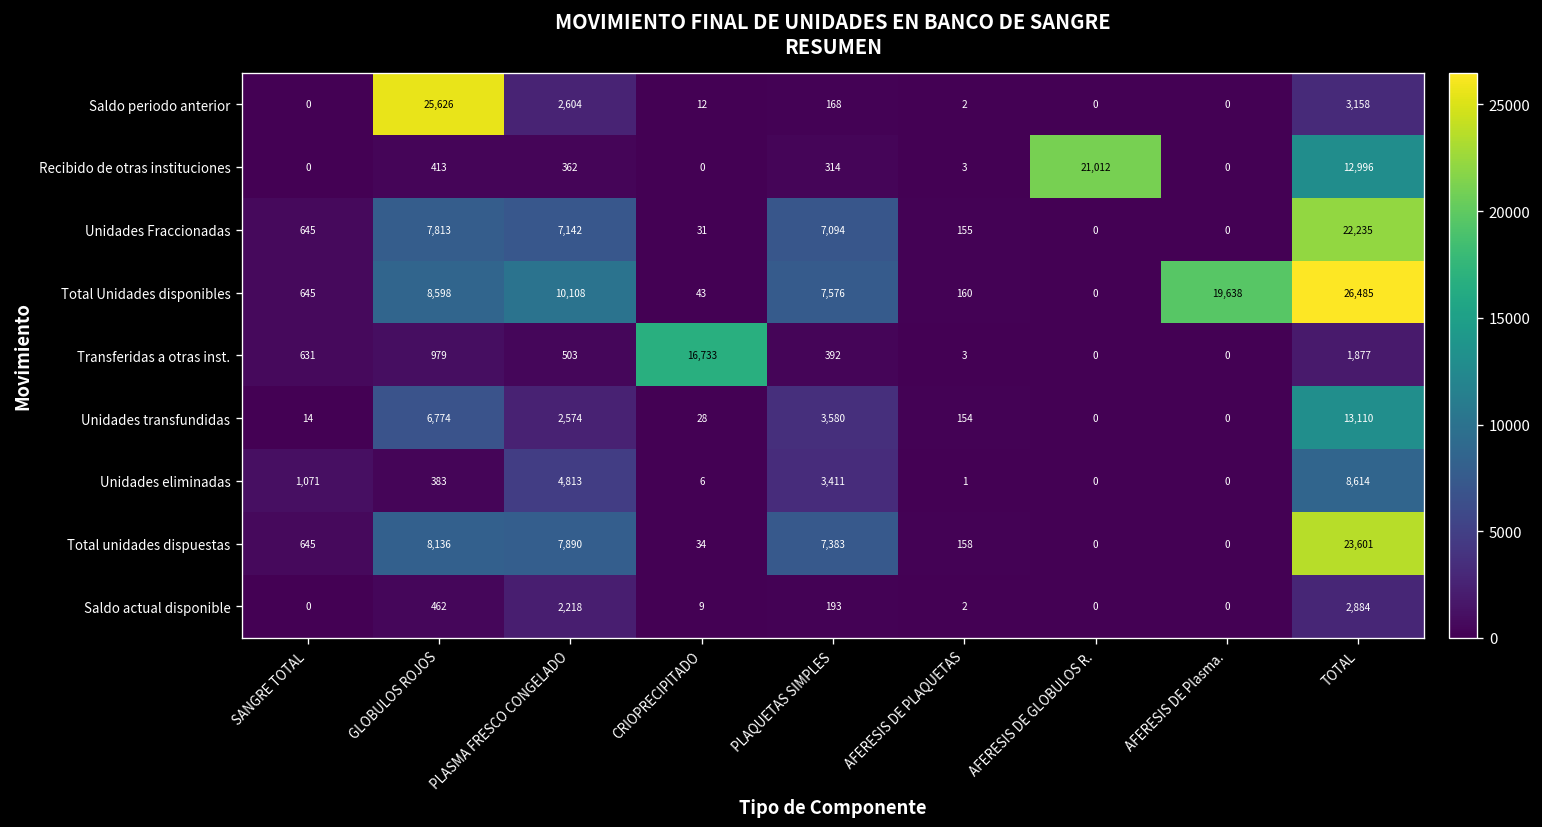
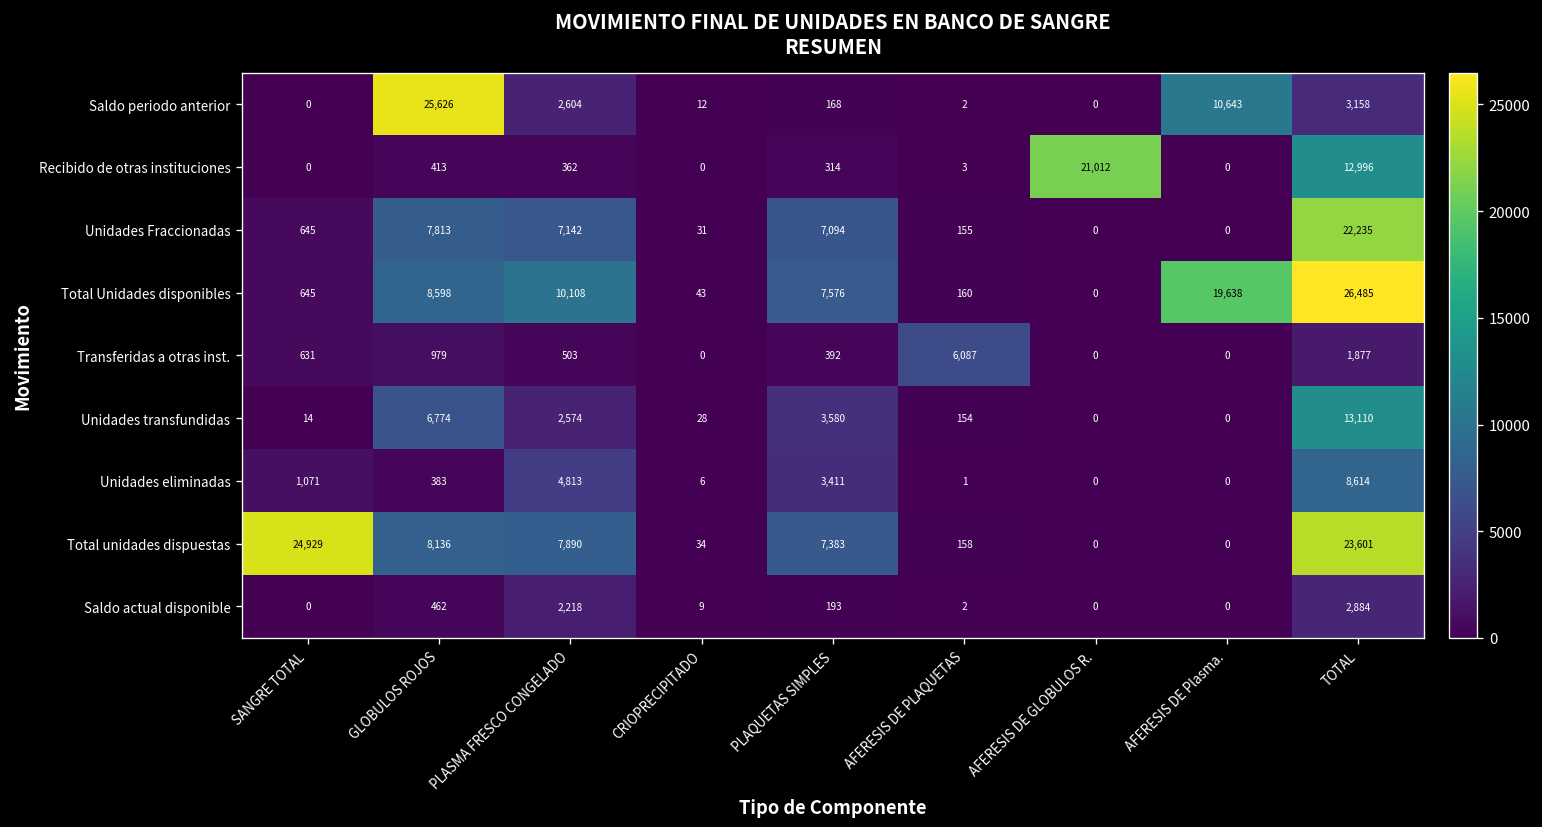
  {
    "Saldo periodo anterior": {
      "SANGRE TOTAL": "0",
      "GLOBULOS ROJOS": "25,626",
      "PLASMA FRESCO CONGELADO": "2,604",
      "CRIOPRECIPITADO": "12",
      "PLAQUETAS SIMPLES": "168",
      "AFERESIS DE PLAQUETAS": "2",
      "AFERESIS DE GLOBULOS R.": "0",
-     "AFERESIS DE Plasma.": "0",
+     "AFERESIS DE Plasma.": "10,643",
      "TOTAL": "3,158"
    },
    "Recibido de otras instituciones": {
      "SANGRE TOTAL": "0",
      "GLOBULOS ROJOS": "413",
      "PLASMA FRESCO CONGELADO": "362",
      "CRIOPRECIPITADO": "0",
      "PLAQUETAS SIMPLES": "314",
      "AFERESIS DE PLAQUETAS": "3",
      "AFERESIS DE GLOBULOS R.": "21,012",
      "AFERESIS DE Plasma.": "0",
      "TOTAL": "12,996"
    },
    "Unidades Fraccionadas": {
      "SANGRE TOTAL": "645",
      "GLOBULOS ROJOS": "7,813",
      "PLASMA FRESCO CONGELADO": "7,142",
      "CRIOPRECIPITADO": "31",
      "PLAQUETAS SIMPLES": "7,094",
      "AFERESIS DE PLAQUETAS": "155",
      "AFERESIS DE GLOBULOS R.": "0",
      "AFERESIS DE Plasma.": "0",
      "TOTAL": "22,235"
    },
    "Total Unidades disponibles": {
      "SANGRE TOTAL": "645",
      "GLOBULOS ROJOS": "8,598",
      "PLASMA FRESCO CONGELADO": "10,108",
      "CRIOPRECIPITADO": "43",
      "PLAQUETAS SIMPLES": "7,576",
      "AFERESIS DE PLAQUETAS": "160",
      "AFERESIS DE GLOBULOS R.": "0",
      "AFERESIS DE Plasma.": "19,638",
      "TOTAL": "26,485"
    },
    "Transferidas a otras inst.": {
      "SANGRE TOTAL": "631",
      "GLOBULOS ROJOS": "979",
      "PLASMA FRESCO CONGELADO": "503",
-     "CRIOPRECIPITADO": "16,733",
+     "CRIOPRECIPITADO": "0",
      "PLAQUETAS SIMPLES": "392",
-     "AFERESIS DE PLAQUETAS": "3",
+     "AFERESIS DE PLAQUETAS": "6,087",
      "AFERESIS DE GLOBULOS R.": "0",
      "AFERESIS DE Plasma.": "0",
      "TOTAL": "1,877"
    },
    "Unidades transfundidas": {
      "SANGRE TOTAL": "14",
      "GLOBULOS ROJOS": "6,774",
      "PLASMA FRESCO CONGELADO": "2,574",
      "CRIOPRECIPITADO": "28",
      "PLAQUETAS SIMPLES": "3,580",
      "AFERESIS DE PLAQUETAS": "154",
      "AFERESIS DE GLOBULOS R.": "0",
      "AFERESIS DE Plasma.": "0",
      "TOTAL": "13,110"
    },
    "Unidades eliminadas": {
      "SANGRE TOTAL": "1,071",
      "GLOBULOS ROJOS": "383",
      "PLASMA FRESCO CONGELADO": "4,813",
      "CRIOPRECIPITADO": "6",
      "PLAQUETAS SIMPLES": "3,411",
      "AFERESIS DE PLAQUETAS": "1",
      "AFERESIS DE GLOBULOS R.": "0",
      "AFERESIS DE Plasma.": "0",
      "TOTAL": "8,614"
    },
    "Total unidades dispuestas": {
-     "SANGRE TOTAL": "645",
+     "SANGRE TOTAL": "24,929",
      "GLOBULOS ROJOS": "8,136",
      "PLASMA FRESCO CONGELADO": "7,890",
      "CRIOPRECIPITADO": "34",
      "PLAQUETAS SIMPLES": "7,383",
      "AFERESIS DE PLAQUETAS": "158",
      "AFERESIS DE GLOBULOS R.": "0",
      "AFERESIS DE Plasma.": "0",
      "TOTAL": "23,601"
    },
    "Saldo actual disponible": {
      "SANGRE TOTAL": "0",
      "GLOBULOS ROJOS": "462",
      "PLASMA FRESCO CONGELADO": "2,218",
      "CRIOPRECIPITADO": "9",
      "PLAQUETAS SIMPLES": "193",
      "AFERESIS DE PLAQUETAS": "2",
      "AFERESIS DE GLOBULOS R.": "0",
      "AFERESIS DE Plasma.": "0",
      "TOTAL": "2,884"
    }
  }
